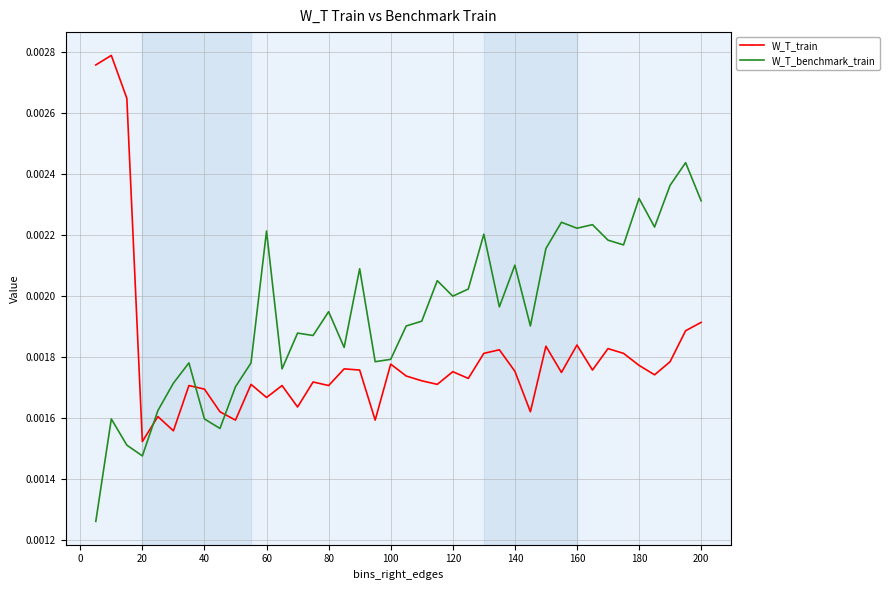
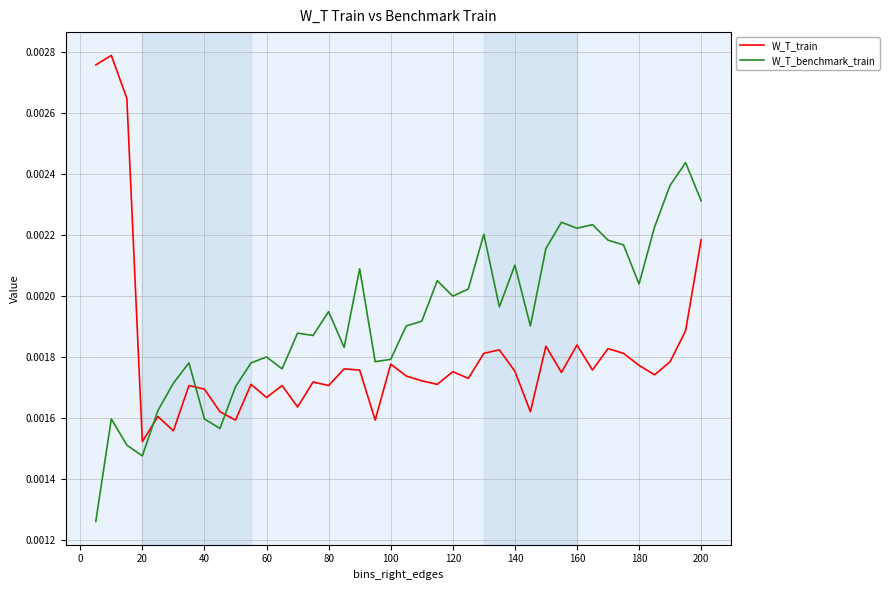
  {
    "W_T_train": {
      "20": 0.00152,
      "40": 0.00170,
      "60": 0.00167,
      "80": 0.00171,
      "100": 0.00178,
      "120": 0.00175,
      "140": 0.00175,
      "160": 0.00184,
      "180": 0.00177,
-     "200": 0.00191
+     "200": 0.00219
    },
    "W_T_benchmark_train": {
      "20": 0.00148,
      "40": 0.00160,
-     "60": 0.00221,
+     "60": 0.00180,
      "80": 0.00195,
      "100": 0.00179,
      "120": 0.00200,
      "140": 0.00210,
      "160": 0.00222,
-     "180": 0.00232,
+     "180": 0.00204,
      "200": 0.00231
    }
  }
